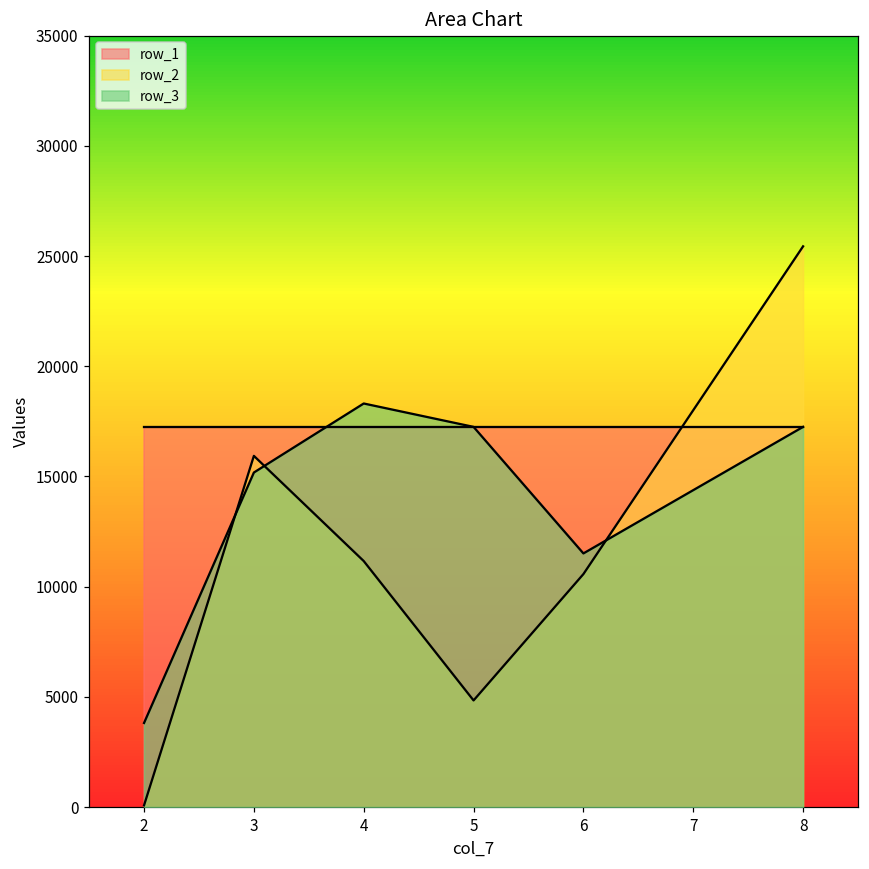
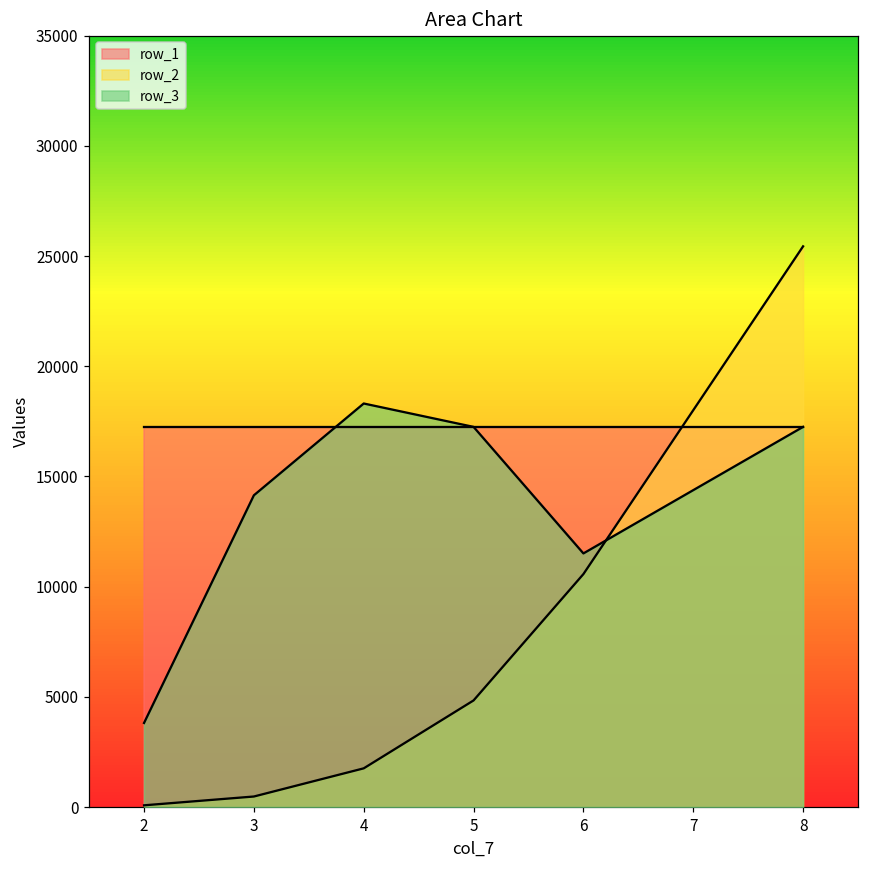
  {
    "row_1": {
      "2": 17200,
      "3": 17200,
      "4": 17200,
      "6": 17200
    },
    "row_2": {
      "2": 100,
-     "3": 15900,
-     "4": 11200,
+     "3": 500,
+     "4": 1800,
      "5": 4800,
      "6": 10600,
      "8": 25400
    },
    "row_3": {
      "2": 3800,
-     "3": 15200,
+     "3": 14100,
      "4": 18300,
      "6": 11500
    }
  }
